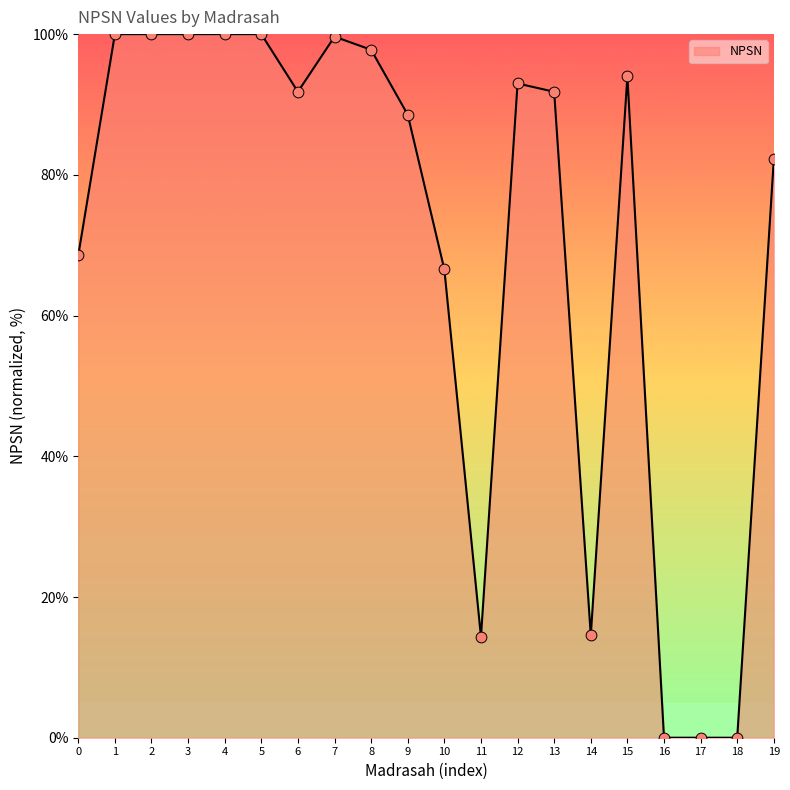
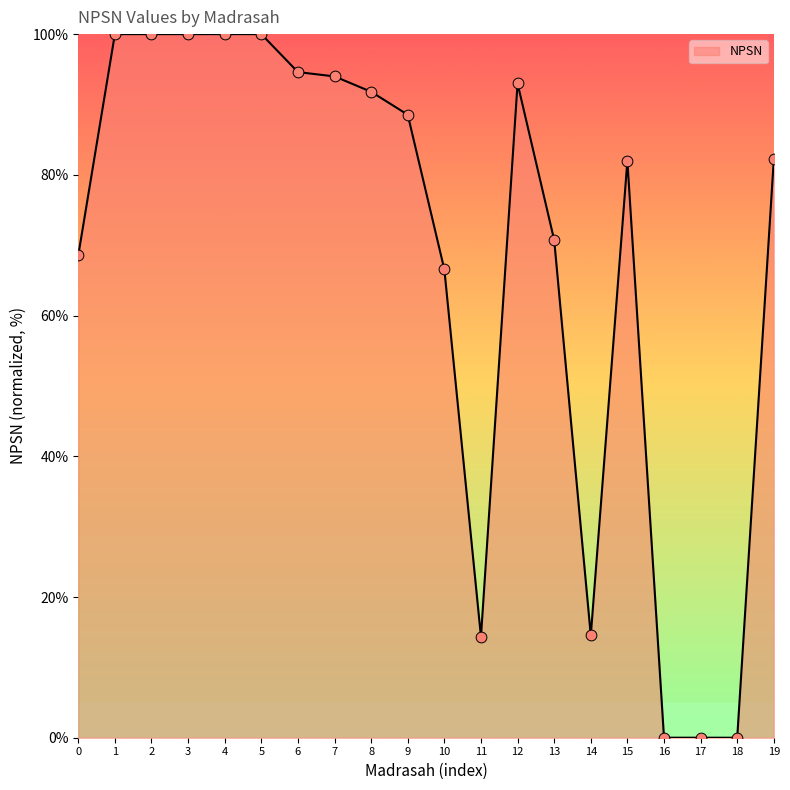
  {
    "0": "69%",
    "1": "100%",
    "2": "100%",
    "3": "100%",
    "4": "100%",
    "5": "100%",
-   "6": "92%",
-   "7": "100%",
-   "8": "98%",
+   "6": "95%",
+   "7": "94%",
+   "8": "92%",
    "9": "89%",
    "10": "67%",
    "11": "14%",
    "12": "93%",
-   "13": "92%",
+   "13": "71%",
    "14": "15%",
-   "15": "94%",
+   "15": "82%",
    "19": "82%"
  }
